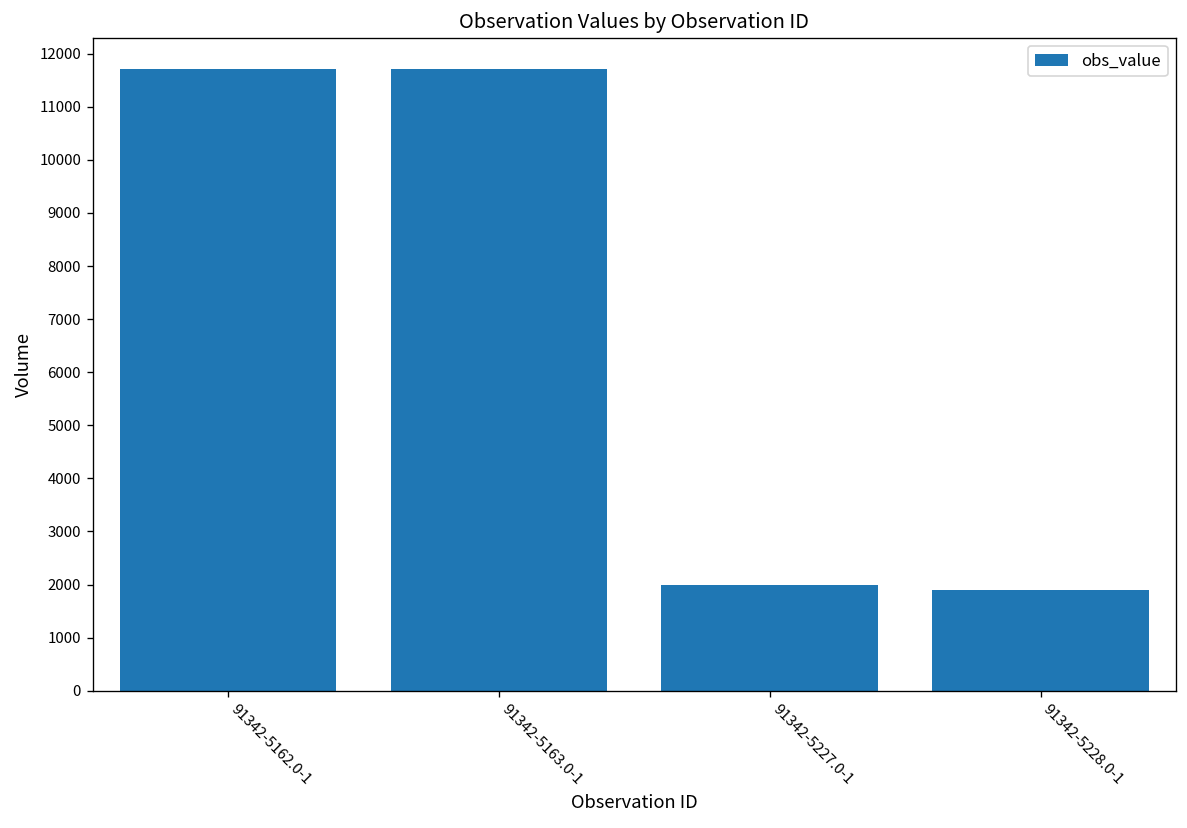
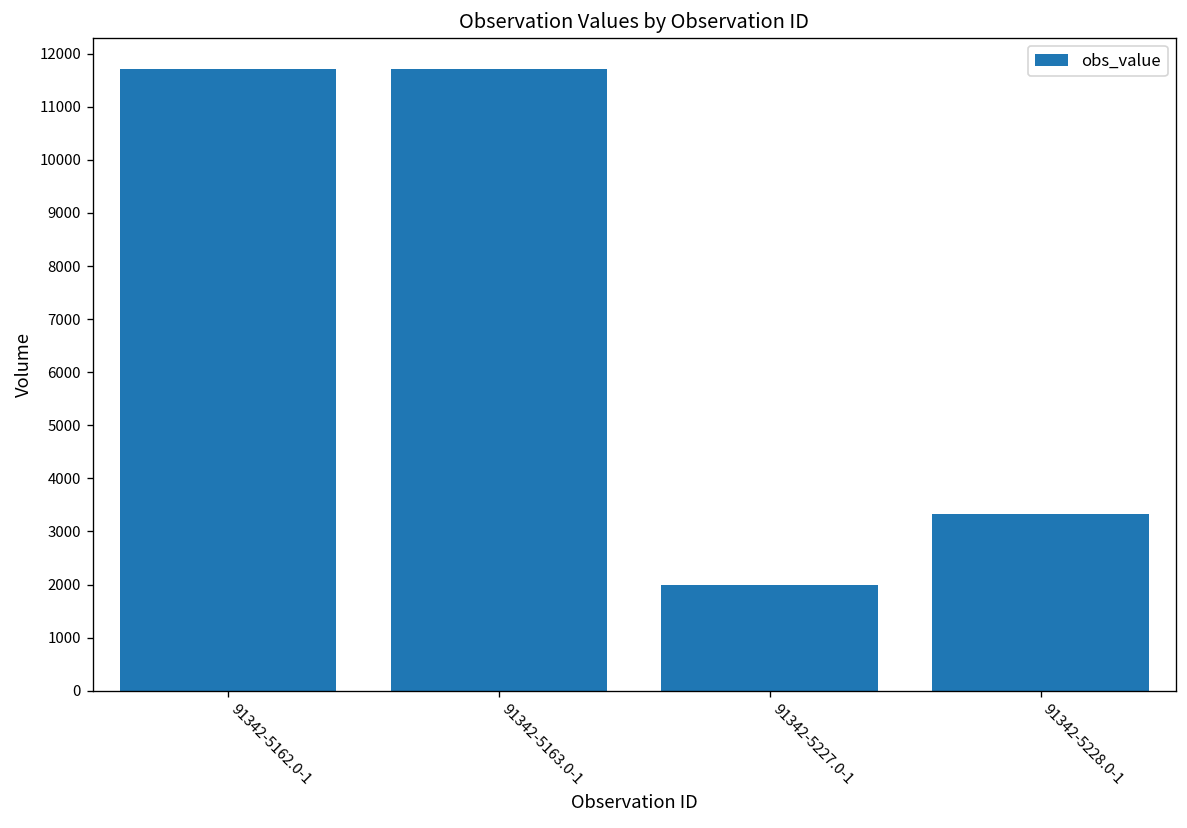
  {
    "91342-5162.0-1": 11700,
    "91342-5163.0-1": 11700,
    "91342-5227.0-1": 2000,
-   "91342-5228.0-1": 1900
+   "91342-5228.0-1": 3300
  }
